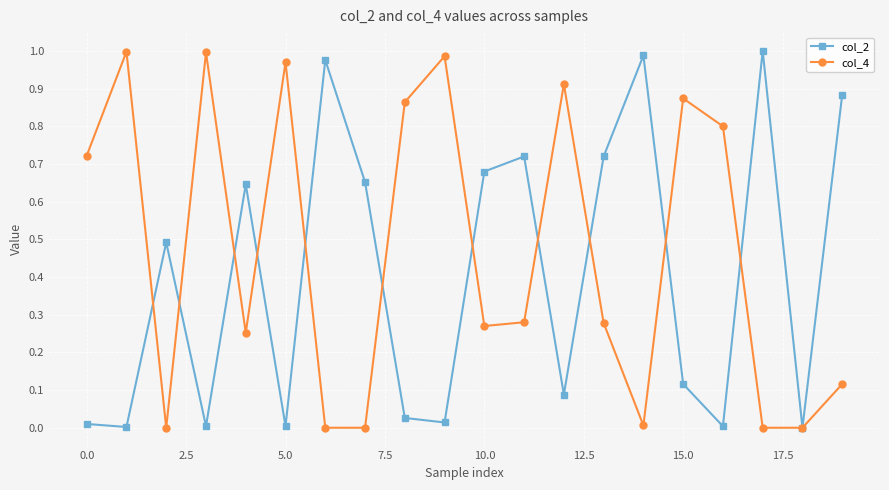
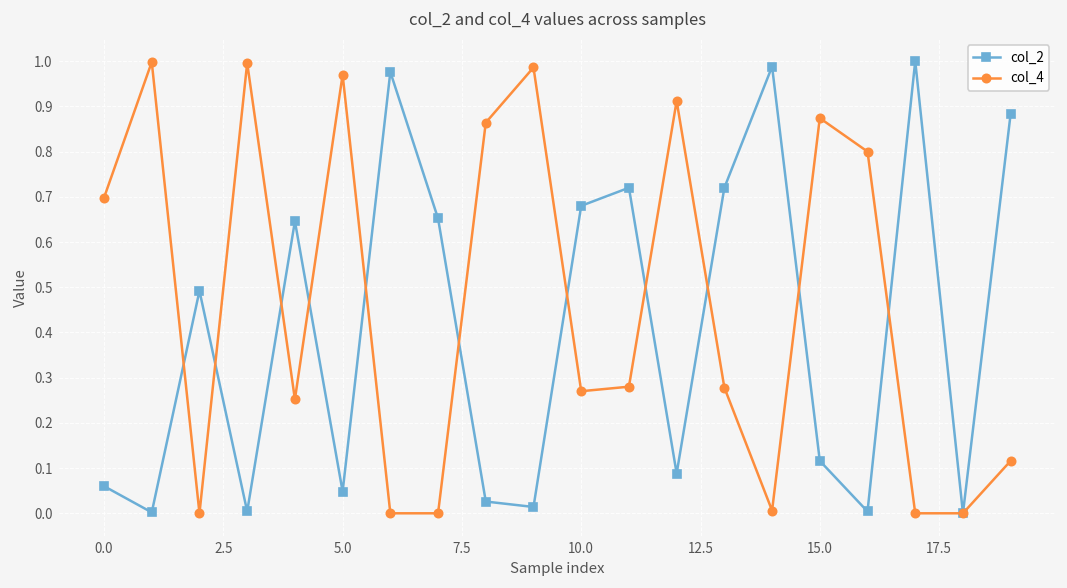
  {
    "col_2": {
-     "0.0": 0.01,
-     "5.0": 0.00,
+     "0.0": 0.06,
+     "5.0": 0.05,
      "10.0": 0.68,
      "15.0": 0.12
    },
    "col_4": {
-     "0.0": 0.72,
+     "0.0": 0.70,
      "5.0": 0.97,
      "10.0": 0.27,
      "15.0": 0.87
    }
  }
